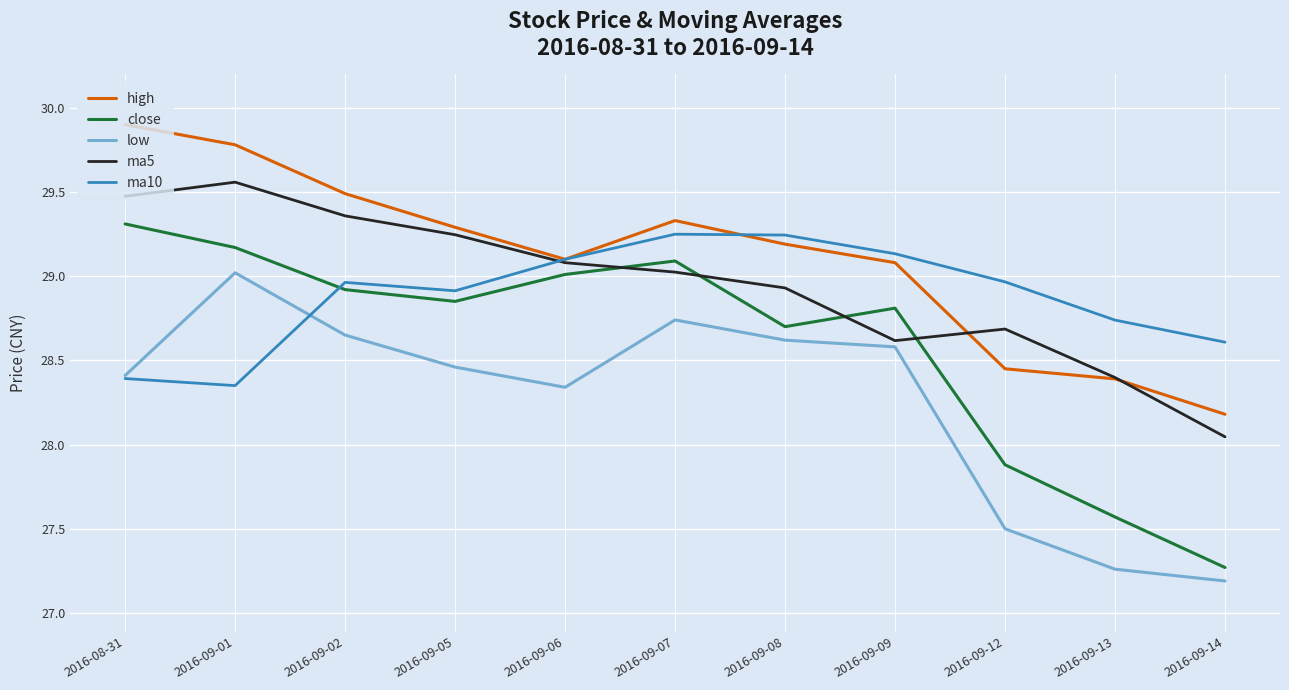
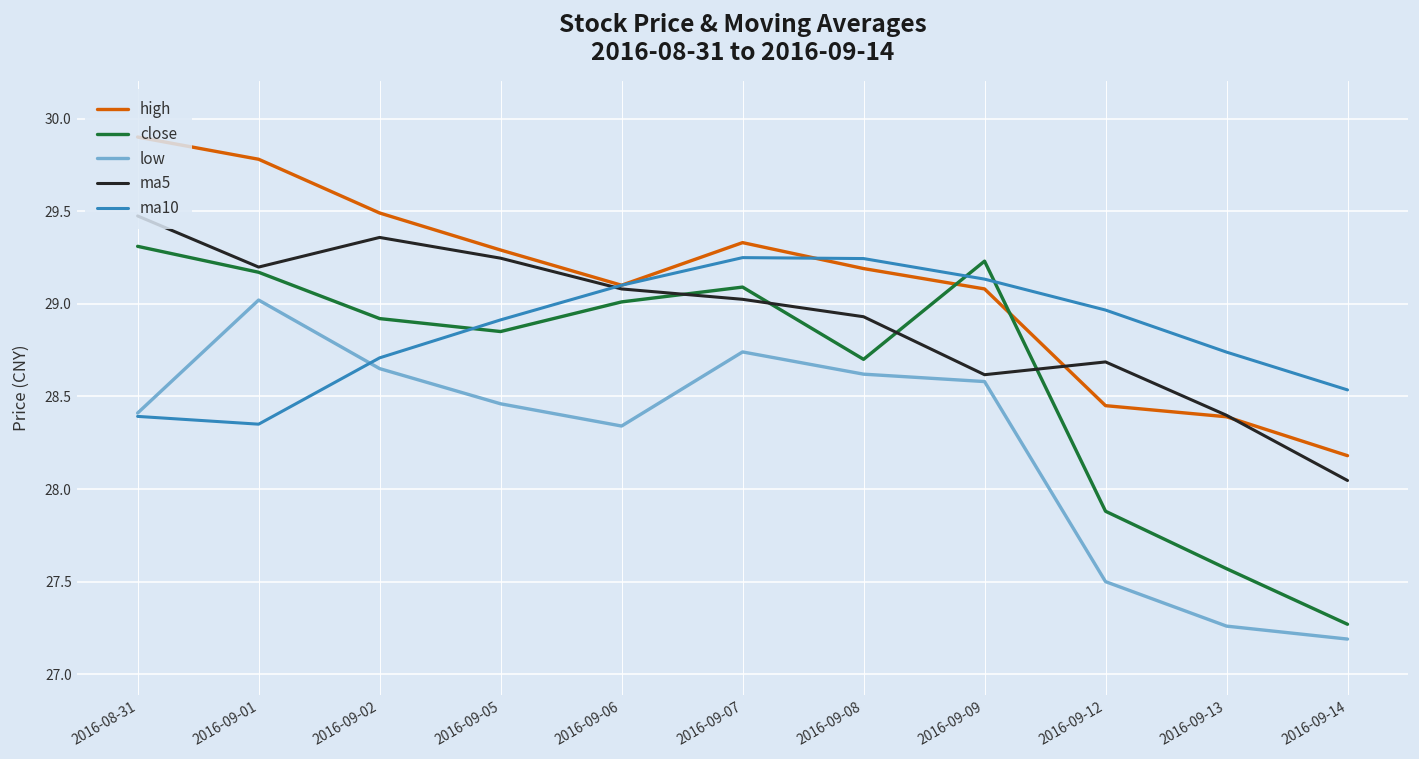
  {
    "high": {
      "2016-09-01": 29.78,
      "2016-09-02": 29.49,
      "2016-09-05": 29.29,
      "2016-09-07": 29.33,
      "2016-09-08": 29.19,
      "2016-09-09": 29.08,
      "2016-09-12": 28.45,
      "2016-09-14": 28.18
    },
    "close": {
      "2016-08-31": 29.31,
      "2016-09-01": 29.17,
      "2016-09-02": 28.92,
      "2016-09-05": 28.85,
      "2016-09-06": 29.01,
      "2016-09-07": 29.09,
      "2016-09-08": 28.70,
-     "2016-09-09": 28.81,
+     "2016-09-09": 29.23,
      "2016-09-12": 27.88,
      "2016-09-13": 27.57,
      "2016-09-14": 27.27
    },
    "low": {
      "2016-08-31": 28.41,
      "2016-09-01": 29.02,
      "2016-09-02": 28.65,
      "2016-09-05": 28.46,
      "2016-09-06": 28.34,
      "2016-09-07": 28.74,
      "2016-09-08": 28.62,
      "2016-09-09": 28.58,
      "2016-09-12": 27.50,
      "2016-09-13": 27.26,
      "2016-09-14": 27.19
    },
    "ma5": {
-     "2016-09-01": 29.56,
+     "2016-09-01": 29.20,
      "2016-09-02": 29.36,
      "2016-09-05": 29.25,
      "2016-09-06": 29.08,
      "2016-09-07": 29.02,
      "2016-09-08": 28.93,
      "2016-09-09": 28.62,
      "2016-09-12": 28.69,
      "2016-09-14": 28.05
    },
    "ma10": {
      "2016-08-31": 28.39,
      "2016-09-01": 28.35,
-     "2016-09-02": 28.96,
+     "2016-09-02": 28.71,
      "2016-09-05": 28.91,
      "2016-09-07": 29.25,
      "2016-09-08": 29.24,
      "2016-09-09": 29.13,
      "2016-09-12": 28.97,
      "2016-09-13": 28.74,
-     "2016-09-14": 28.61
+     "2016-09-14": 28.54
    }
  }
